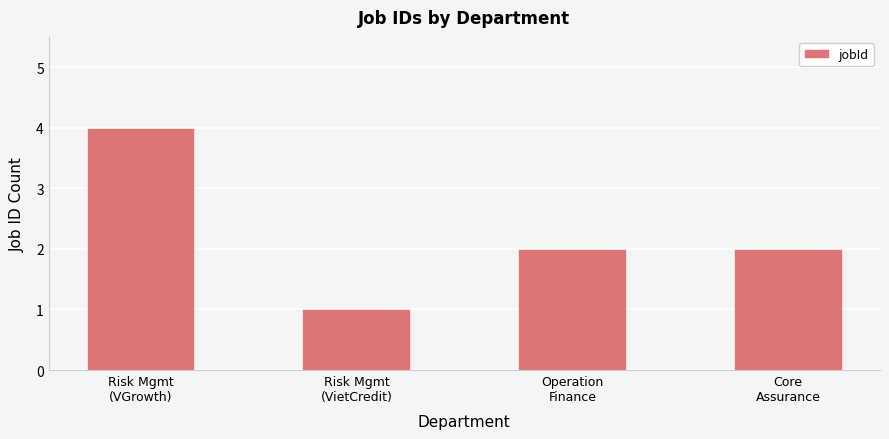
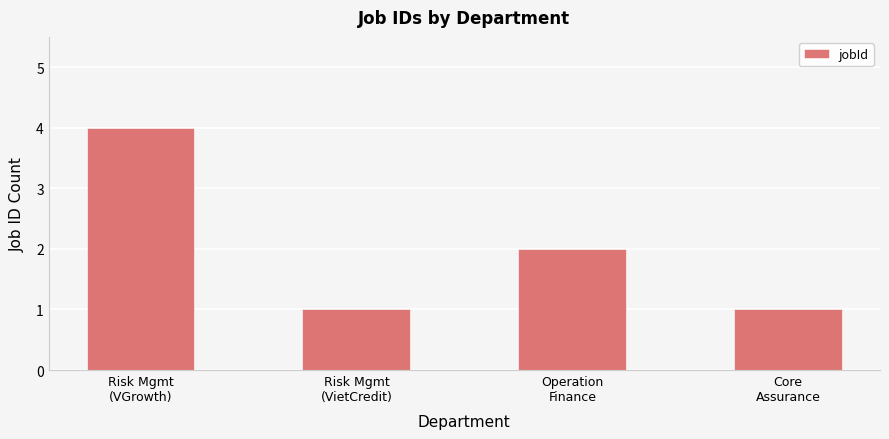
  {
    "Risk Mgmt (VGrowth)": 4,
    "Risk Mgmt (VietCredit)": 1,
    "Operation Finance": 2,
-   "Core Assurance": 2
+   "Core Assurance": 1
  }
